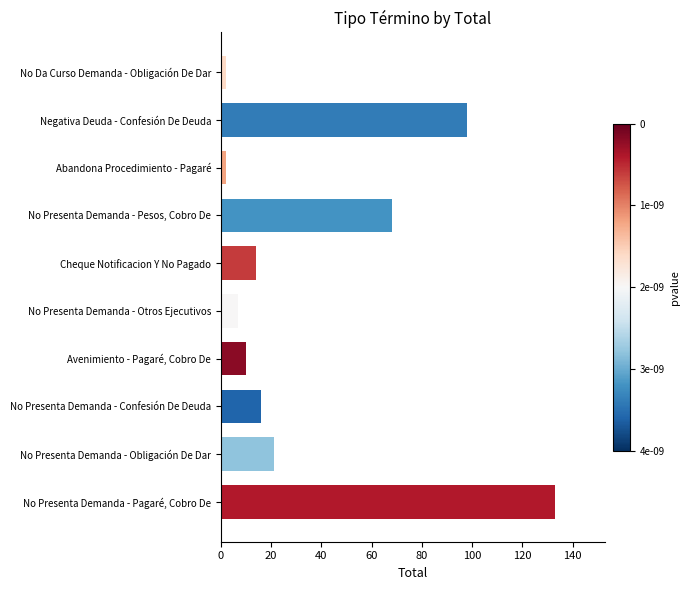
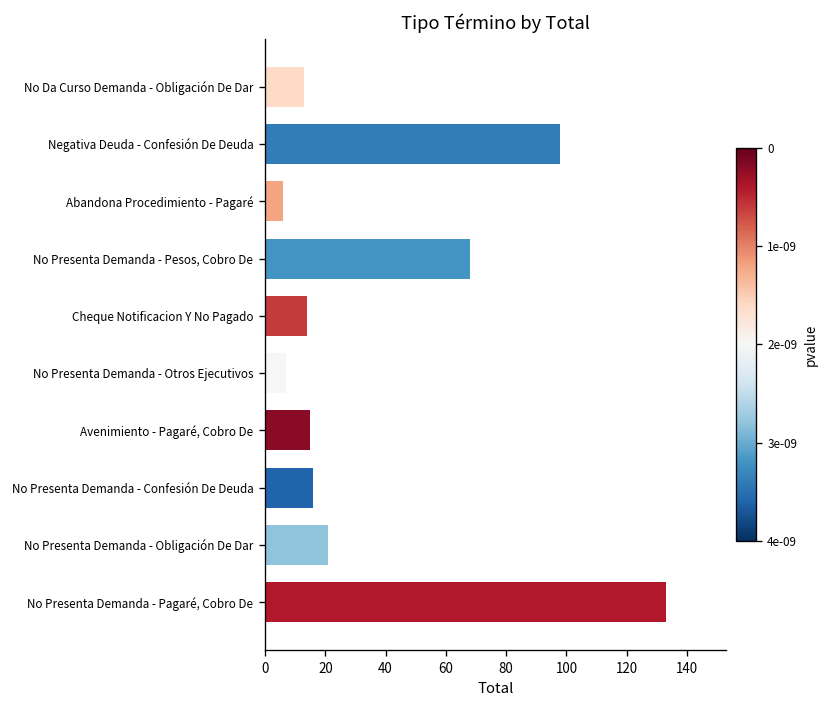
  {
-   "No Da Curso Demanda - Obligación De Dar": 2,
+   "No Da Curso Demanda - Obligación De Dar": 13,
    "Negativa Deuda - Confesión De Deuda": 98,
-   "Abandona Procedimiento - Pagaré": 2,
+   "Abandona Procedimiento - Pagaré": 6,
    "No Presenta Demanda - Pesos, Cobro De": 68,
    "Cheque Notificacion Y No Pagado": 14,
    "No Presenta Demanda - Otros Ejecutivos": 7,
-   "Avenimiento - Pagaré, Cobro De": 10,
+   "Avenimiento - Pagaré, Cobro De": 15,
    "No Presenta Demanda - Confesión De Deuda": 16,
    "No Presenta Demanda - Obligación De Dar": 21,
    "No Presenta Demanda - Pagaré, Cobro De": 133
  }
